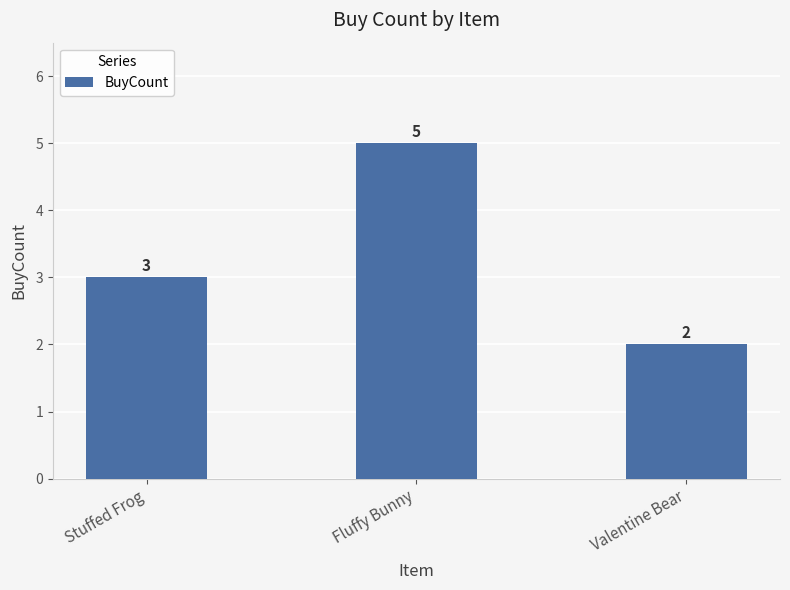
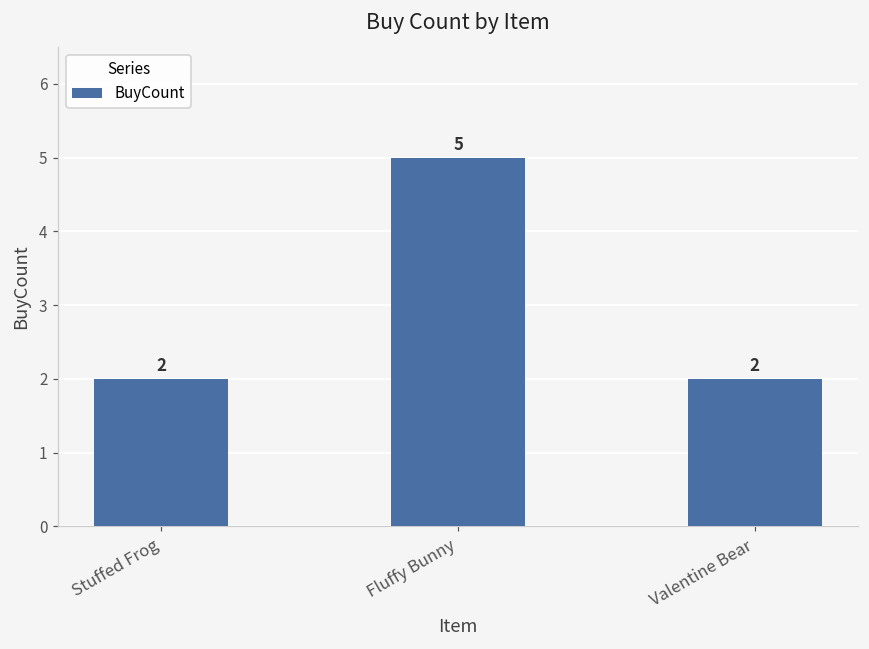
  {
-   "Stuffed Frog": 3,
+   "Stuffed Frog": 2,
    "Fluffy Bunny": 5,
    "Valentine Bear": 2
  }
